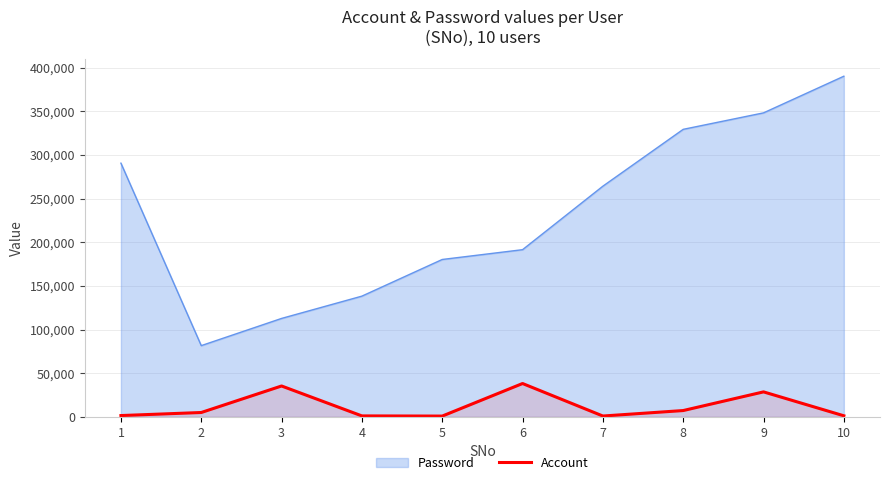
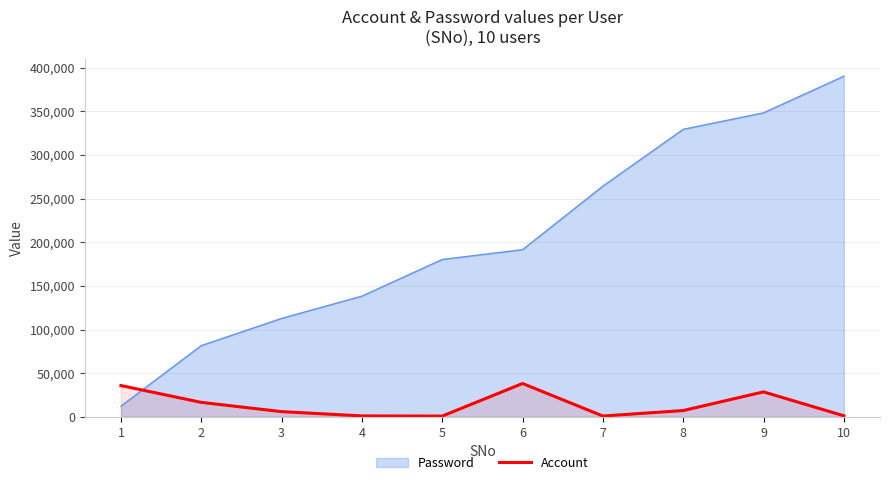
  {
    "Password": {
-     "1": "290,000",
+     "1": "10,000",
      "2": "80,000",
      "3": "110,000",
      "4": "140,000",
      "5": "180,000",
      "6": "190,000",
      "7": "260,000",
      "8": "330,000",
      "9": "350,000",
      "10": "390,000"
    },
    "Account": {
-     "1": "0",
-     "2": "10,000",
-     "3": "40,000",
+     "1": "40,000",
+     "2": "20,000",
+     "3": "10,000",
      "4": "0",
      "5": "0",
      "6": "40,000",
      "7": "0",
      "8": "10,000",
      "9": "30,000",
      "10": "0"
    }
  }
